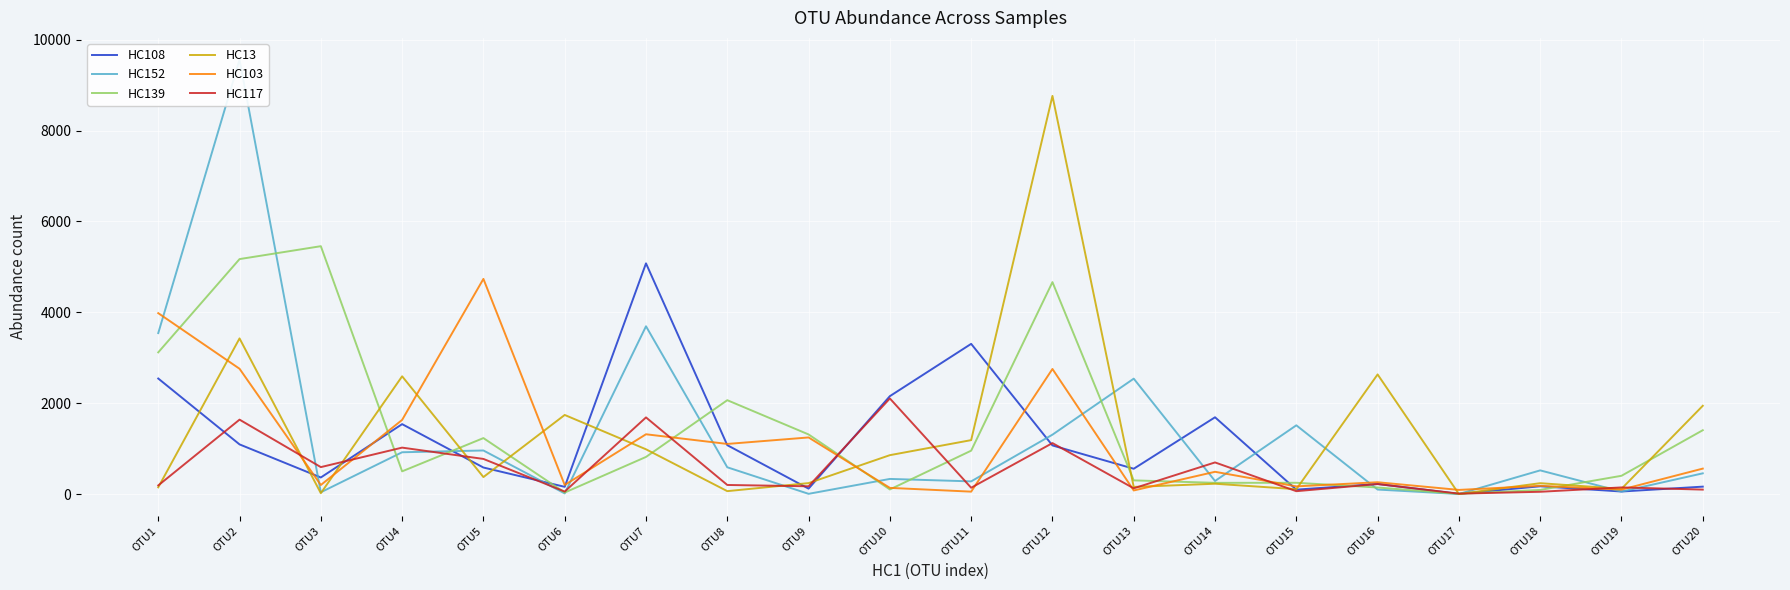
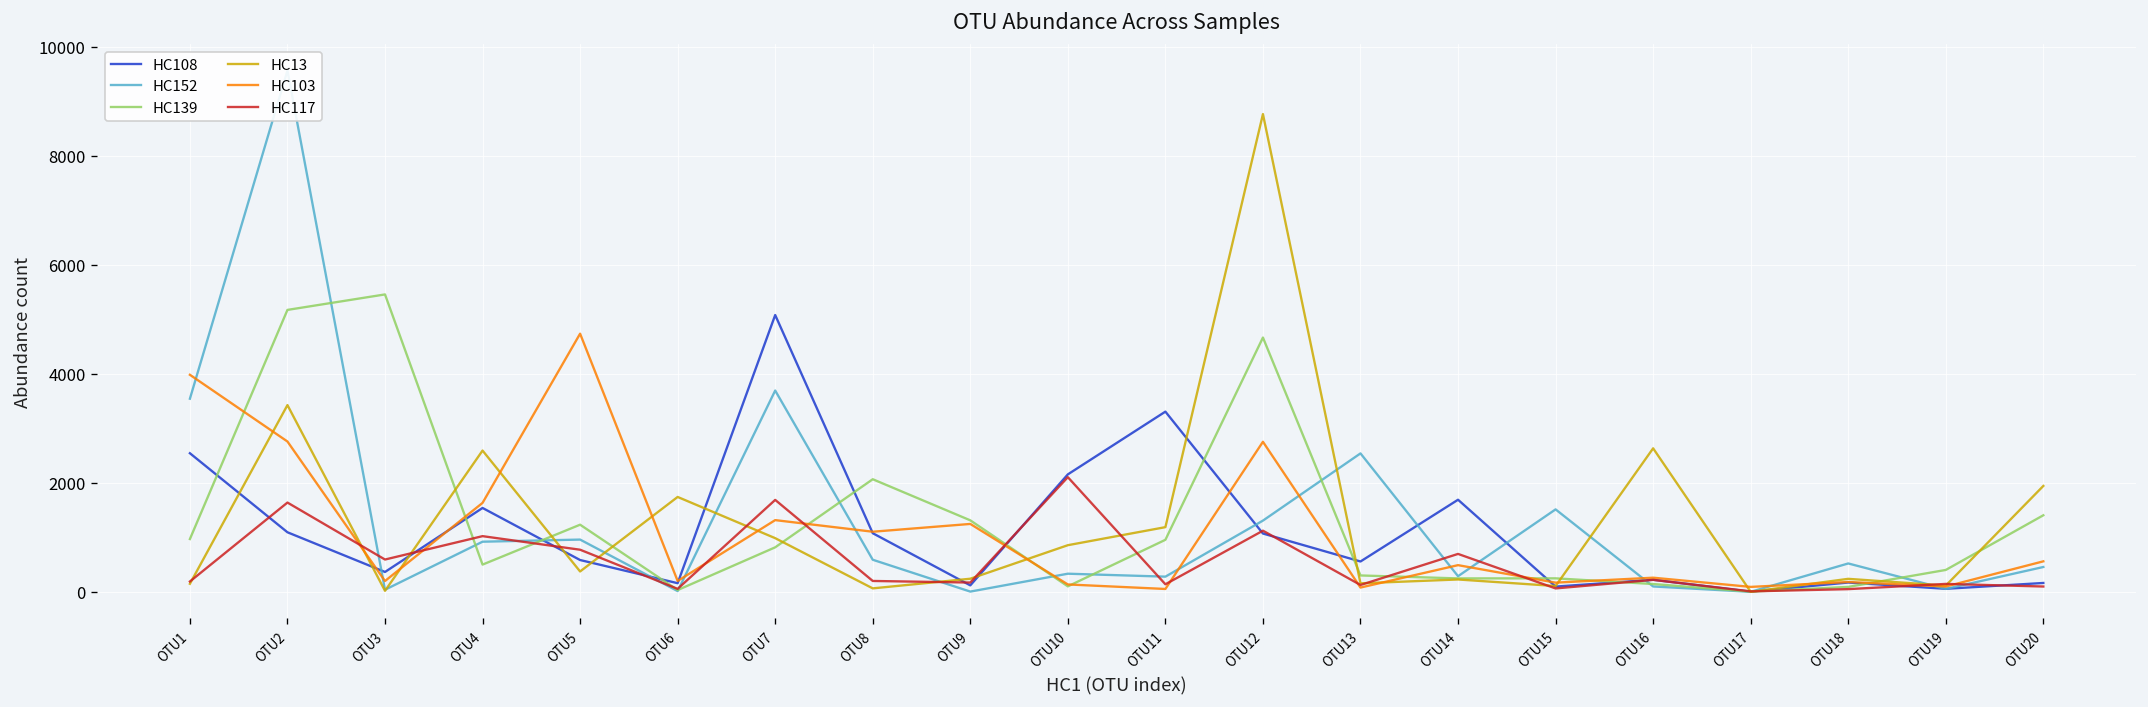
  {
    "HC108": {
      "OTU1": 2500,
      "OTU2": 1100,
      "OTU3": 400,
      "OTU4": 1500,
      "OTU5": 600,
      "OTU7": 5100,
      "OTU11": 3300,
      "OTU13": 600,
      "OTU14": 1700,
      "OTU20": 200
    },
    "HC152": {
      "OTU1": 3500,
      "OTU4": 900,
      "OTU5": 1000,
      "OTU7": 3700,
      "OTU8": 600,
      "OTU9": 0,
      "OTU10": 300,
      "OTU11": 300,
      "OTU12": 1300,
      "OTU13": 2500,
      "OTU15": 1500,
      "OTU18": 500,
      "OTU20": 500
    },
    "HC139": {
-     "OTU1": 3100,
+     "OTU1": 1000,
      "OTU2": 5200,
      "OTU3": 5500,
      "OTU4": 500,
      "OTU5": 1200,
      "OTU7": 800,
      "OTU8": 2100,
      "OTU9": 1300,
      "OTU11": 1000,
      "OTU12": 4700,
      "OTU13": 300,
      "OTU15": 200,
      "OTU19": 400,
      "OTU20": 1400
    },
    "HC13": {
      "OTU2": 3400,
      "OTU4": 2600,
      "OTU5": 400,
      "OTU6": 1700,
      "OTU7": 1000,
      "OTU8": 100,
      "OTU9": 200,
      "OTU10": 900,
      "OTU11": 1200,
      "OTU12": 8800,
      "OTU16": 2600,
      "OTU18": 200,
      "OTU20": 1900
    },
    "HC103": {
      "OTU1": 4000,
      "OTU2": 2800,
      "OTU3": 200,
      "OTU4": 1600,
      "OTU5": 4700,
      "OTU7": 1300,
      "OTU9": 1200,
      "OTU11": 100,
      "OTU12": 2800,
      "OTU14": 500,
      "OTU15": 200,
      "OTU17": 100,
      "OTU20": 600
    },
    "HC117": {
      "OTU2": 1600,
      "OTU3": 600,
      "OTU4": 1000,
      "OTU5": 800,
      "OTU7": 1700,
      "OTU8": 200,
      "OTU11": 100,
      "OTU14": 700,
      "OTU20": 100
    }
  }
